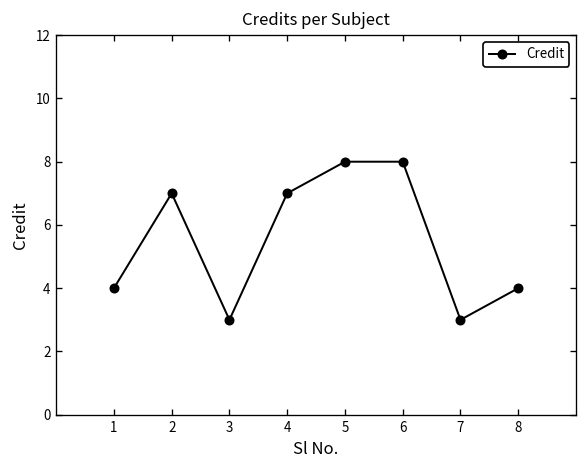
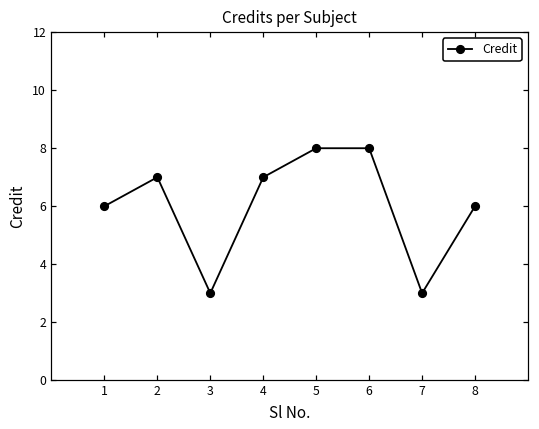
  {
-   "1": 4,
+   "1": 6,
    "2": 7,
    "3": 3,
    "4": 7,
    "5": 8,
    "6": 8,
    "7": 3,
-   "8": 4
+   "8": 6
  }
